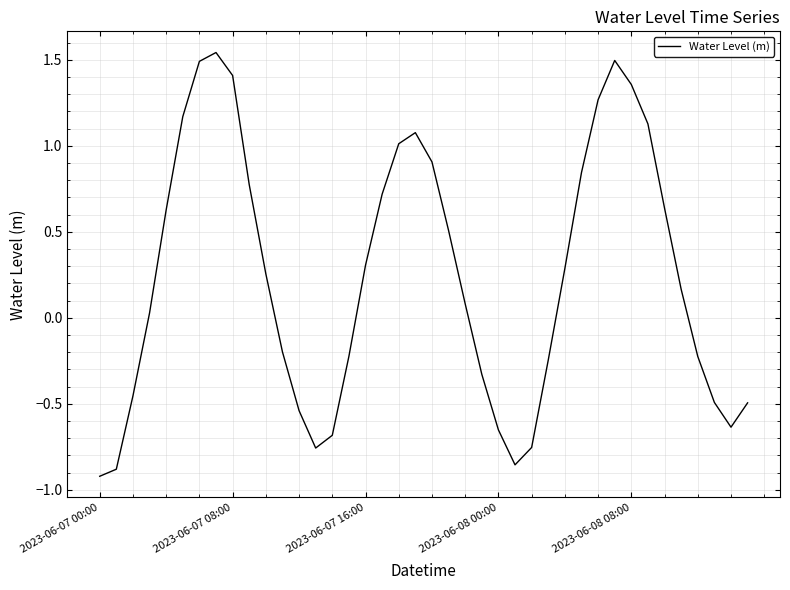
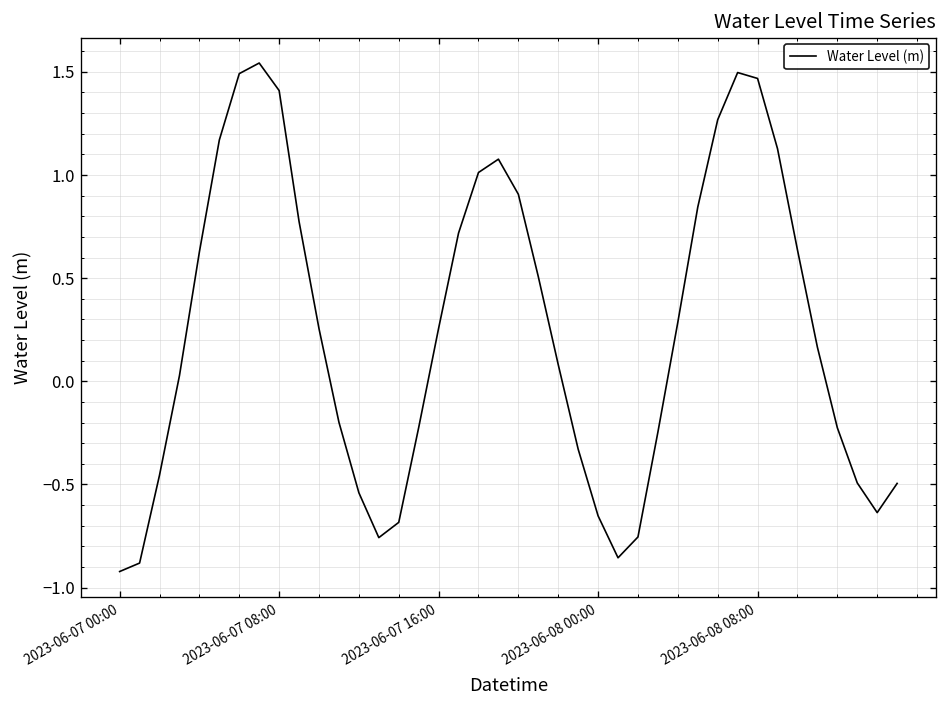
  {
    "2023-06-07 00:00": -0.92,
    "2023-06-07 08:00": 1.41,
-   "2023-06-07 16:00": 0.31,
+   "2023-06-07 16:00": 0.26,
    "2023-06-08 00:00": -0.65,
-   "2023-06-08 08:00": 1.36
+   "2023-06-08 08:00": 1.47
  }
